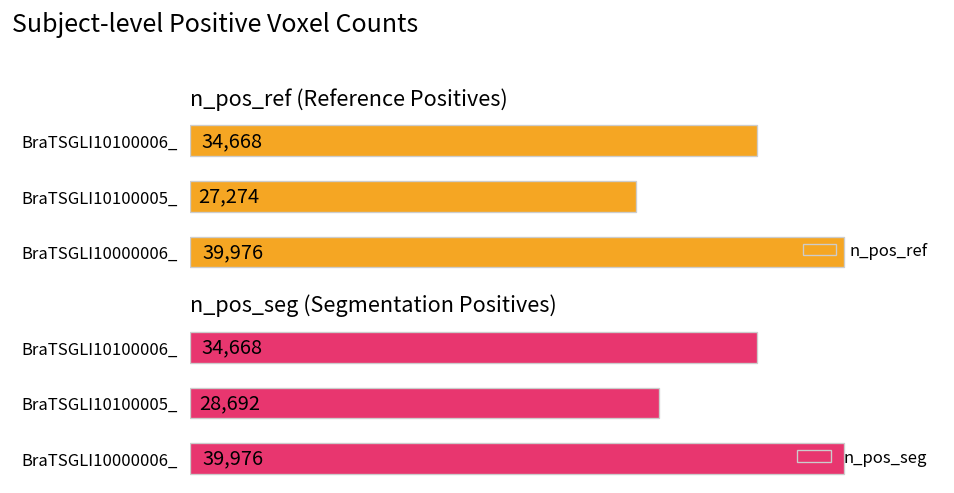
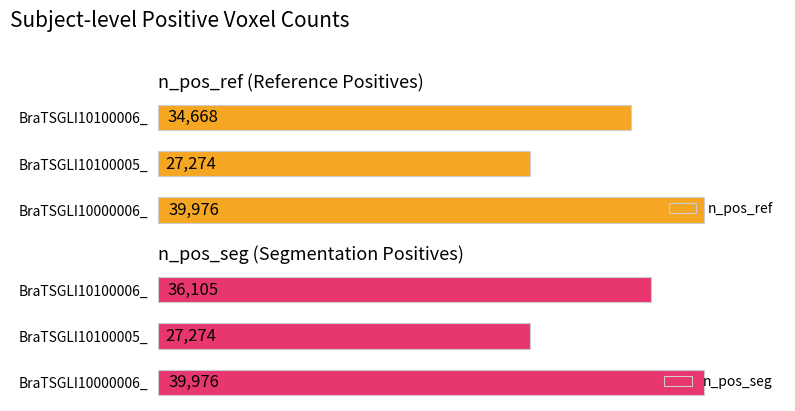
  {
    "n_pos_ref (Reference Positives)": {
      "BraTSGLI10100006_": "34,668",
      "BraTSGLI10100005_": "27,274",
      "BraTSGLI10000006_": "39,976"
    },
    "n_pos_seg (Segmentation Positives)": {
-     "BraTSGLI10100006_": "34,668",
-     "BraTSGLI10100005_": "28,692",
+     "BraTSGLI10100006_": "36,105",
+     "BraTSGLI10100005_": "27,274",
      "BraTSGLI10000006_": "39,976"
    }
  }
